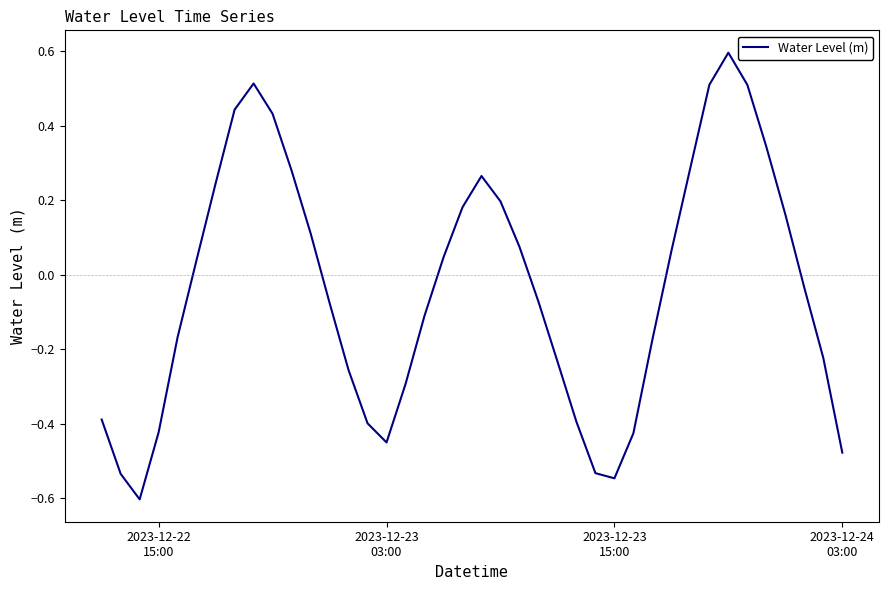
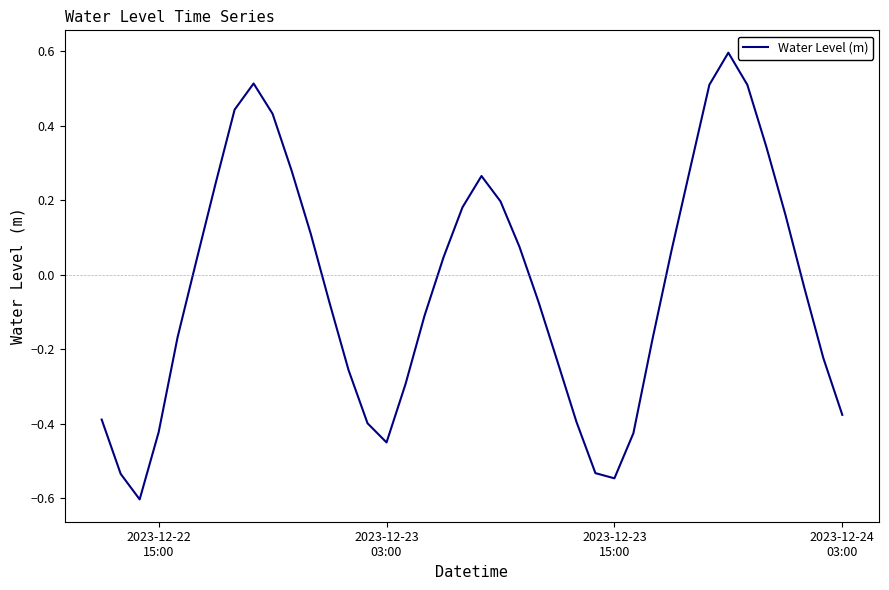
  {
    "2023-12-22 15:00": -0.42,
    "2023-12-23 03:00": -0.45,
    "2023-12-23 15:00": -0.55,
-   "2023-12-24 03:00": -0.48
+   "2023-12-24 03:00": -0.38
  }
